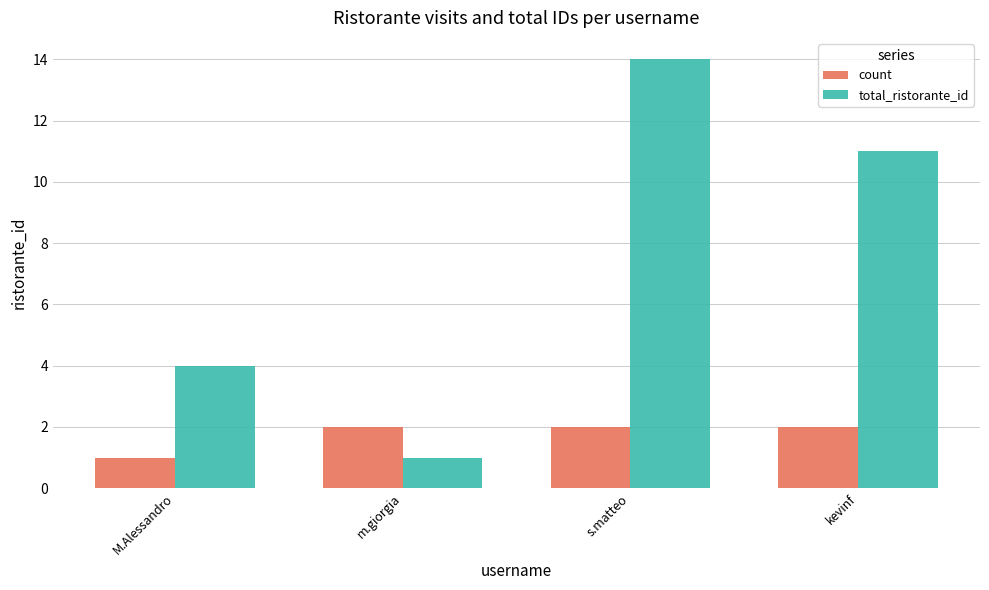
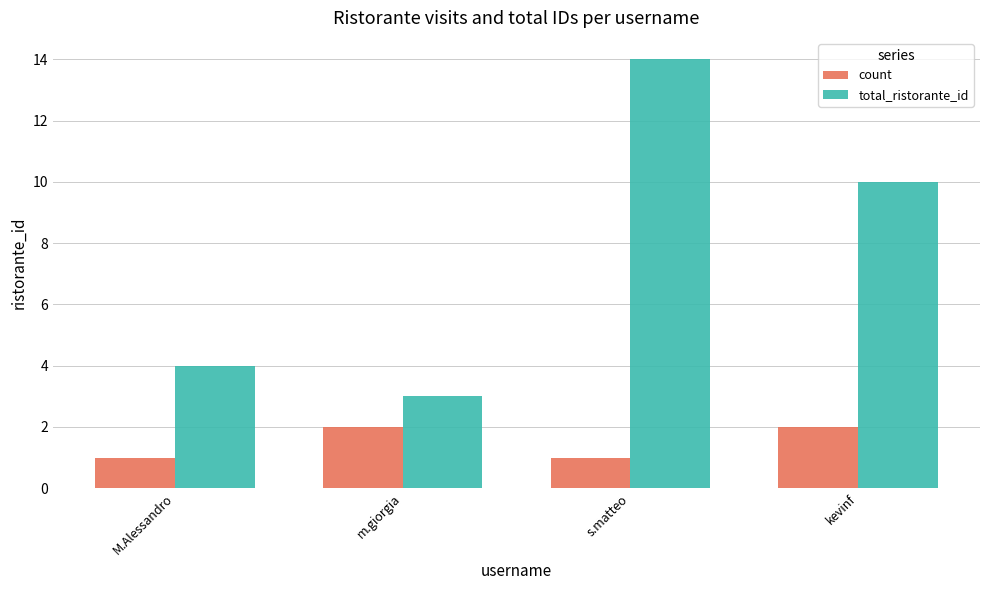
  {
    "count": {
      "M.Alessandro": 1,
      "m.giorgia": 2,
-     "s.matteo": 2,
+     "s.matteo": 1,
      "kevinf": 2
    },
    "total_ristorante_id": {
      "M.Alessandro": 4,
-     "m.giorgia": 1,
+     "m.giorgia": 3,
      "s.matteo": 14,
-     "kevinf": 11
+     "kevinf": 10
    }
  }
